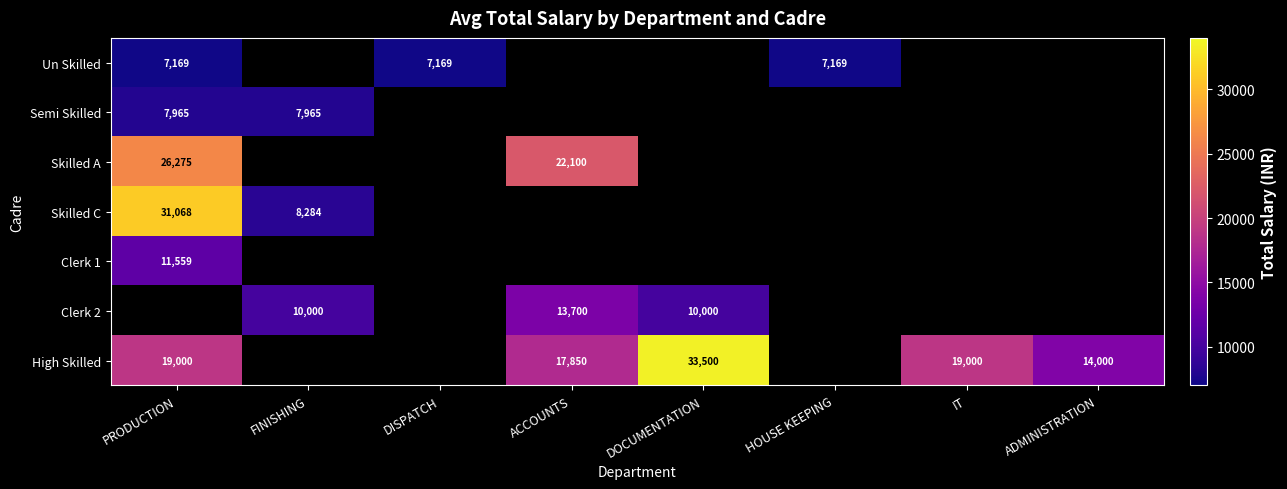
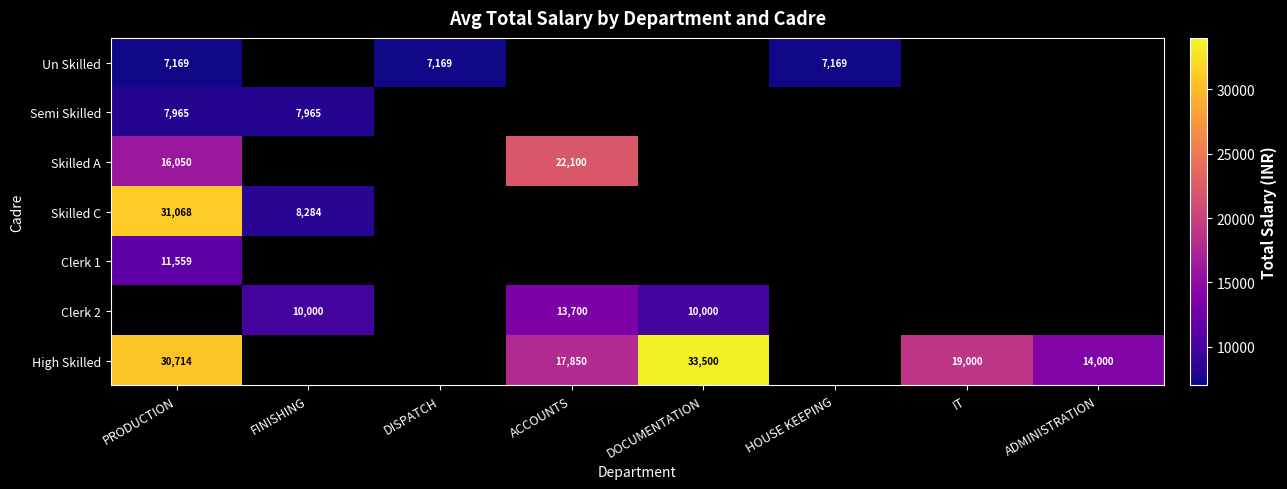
  {
    "Un Skilled": {
      "PRODUCTION": "7,169",
      "DISPATCH": "7,169",
      "HOUSE KEEPING": "7,169"
    },
    "Semi Skilled": {
      "PRODUCTION": "7,965",
      "FINISHING": "7,965"
    },
    "Skilled A": {
-     "PRODUCTION": "26,275",
+     "PRODUCTION": "16,050",
      "ACCOUNTS": "22,100"
    },
    "Skilled C": {
      "PRODUCTION": "31,068",
      "FINISHING": "8,284"
    },
    "Clerk 1": {
      "PRODUCTION": "11,559"
    },
    "Clerk 2": {
      "FINISHING": "10,000",
      "ACCOUNTS": "13,700",
      "DOCUMENTATION": "10,000"
    },
    "High Skilled": {
-     "PRODUCTION": "19,000",
+     "PRODUCTION": "30,714",
      "ACCOUNTS": "17,850",
      "DOCUMENTATION": "33,500",
      "IT": "19,000",
      "ADMINISTRATION": "14,000"
    }
  }
